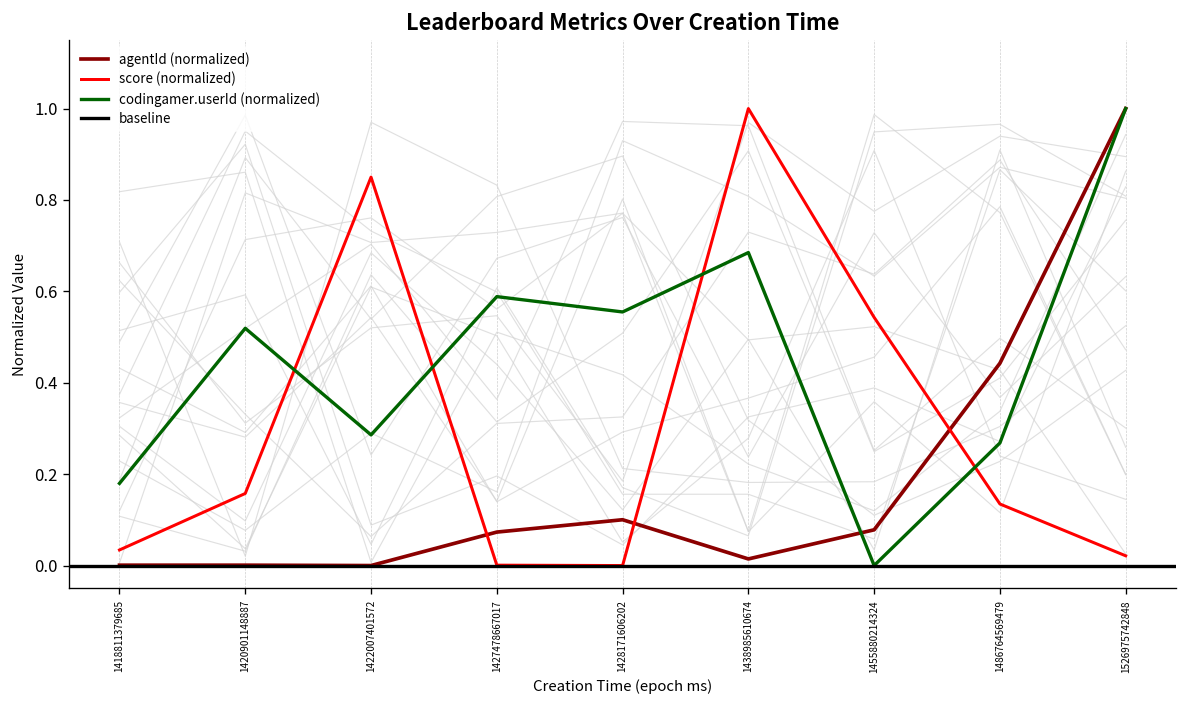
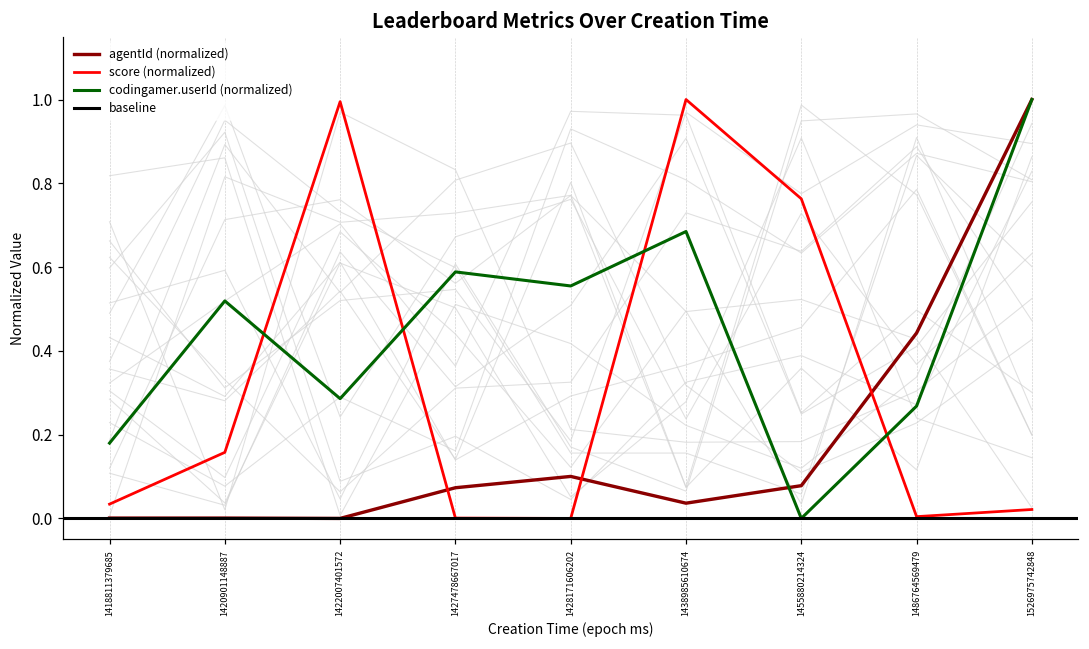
  {
    "agentId (normalized)": {
      "1420901148887": 0.00,
      "1422007401572": 0.00,
      "1427478667017": 0.07,
      "1428171606202": 0.10,
-     "1438985610674": 0.01,
+     "1438985610674": 0.04,
      "1455880214324": 0.08,
      "1486764569479": 0.44
    },
    "score (normalized)": {
      "1418811379685": 0.03,
      "1420901148887": 0.16,
-     "1422007401572": 0.85,
+     "1422007401572": 0.99,
      "1427478667017": 0.00,
      "1428171606202": 0.00,
      "1438985610674": 1.00,
-     "1455880214324": 0.54,
-     "1486764569479": 0.13
+     "1455880214324": 0.76,
+     "1486764569479": 0.00
    },
    "codingamer.userId (normalized)": {
      "1418811379685": 0.18,
      "1427478667017": 0.59,
      "1428171606202": 0.55,
      "1438985610674": 0.68,
      "1455880214324": 0.00
    }
  }
